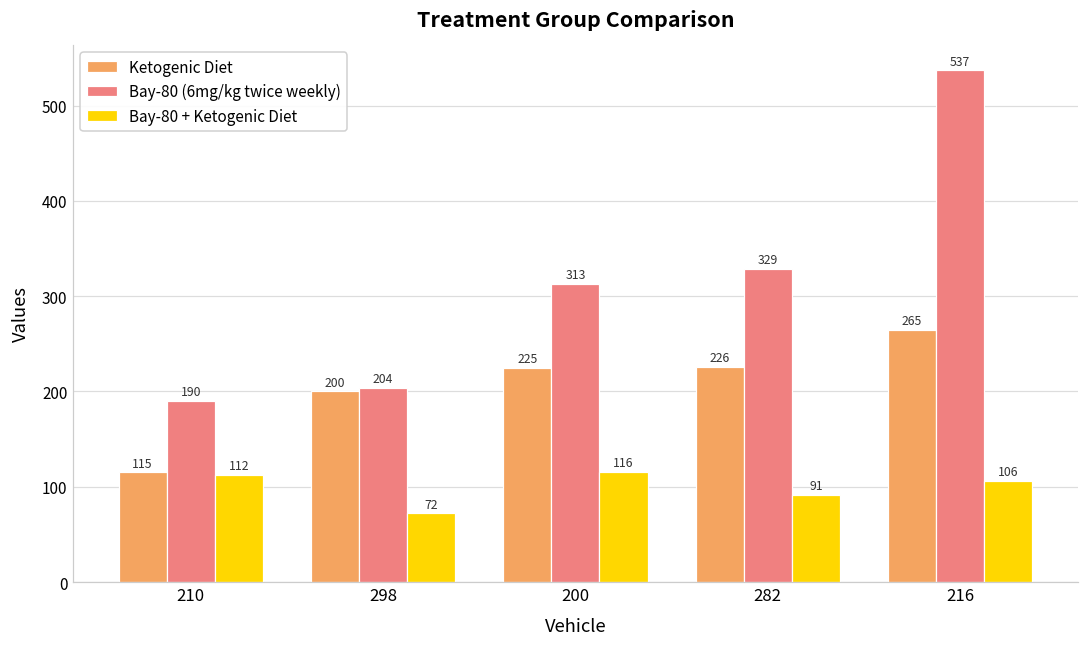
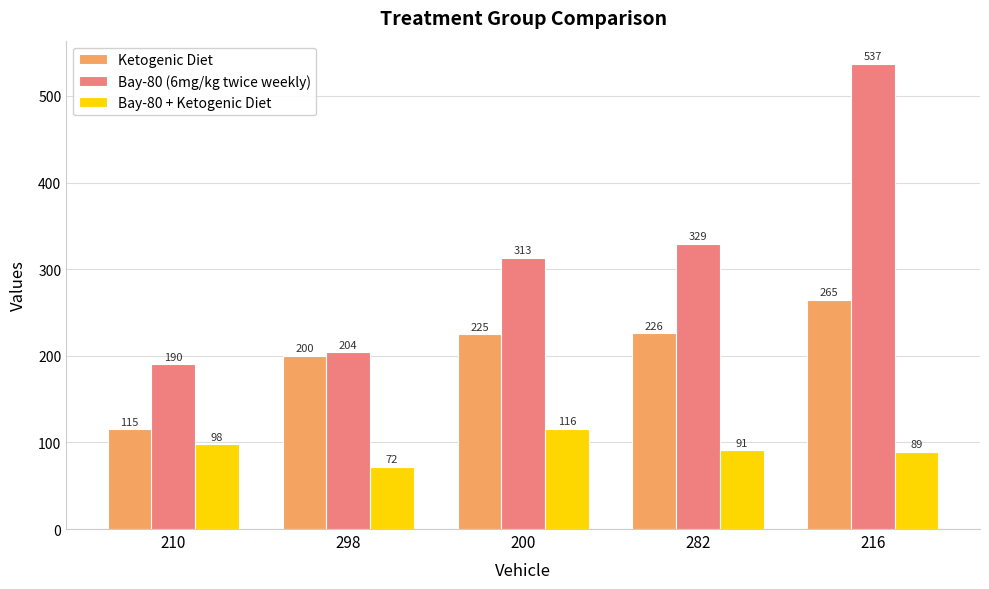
  {
    "Bay-80 + Ketogenic Diet": {
-     "210": 112,
+     "210": 98,
      "298": 72,
      "200": 116,
      "282": 91,
-     "216": 106
+     "216": 89
    }
  }
